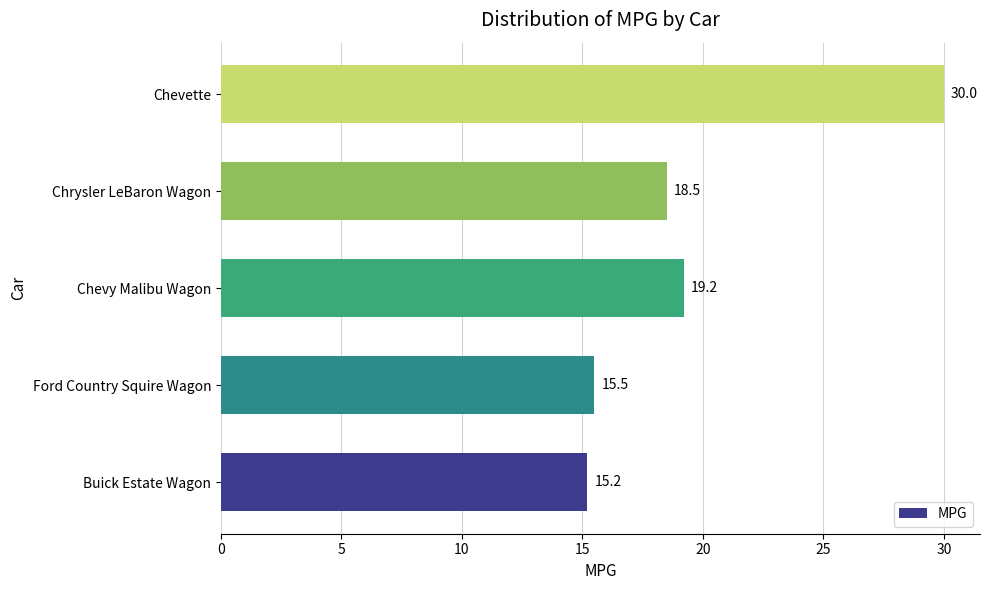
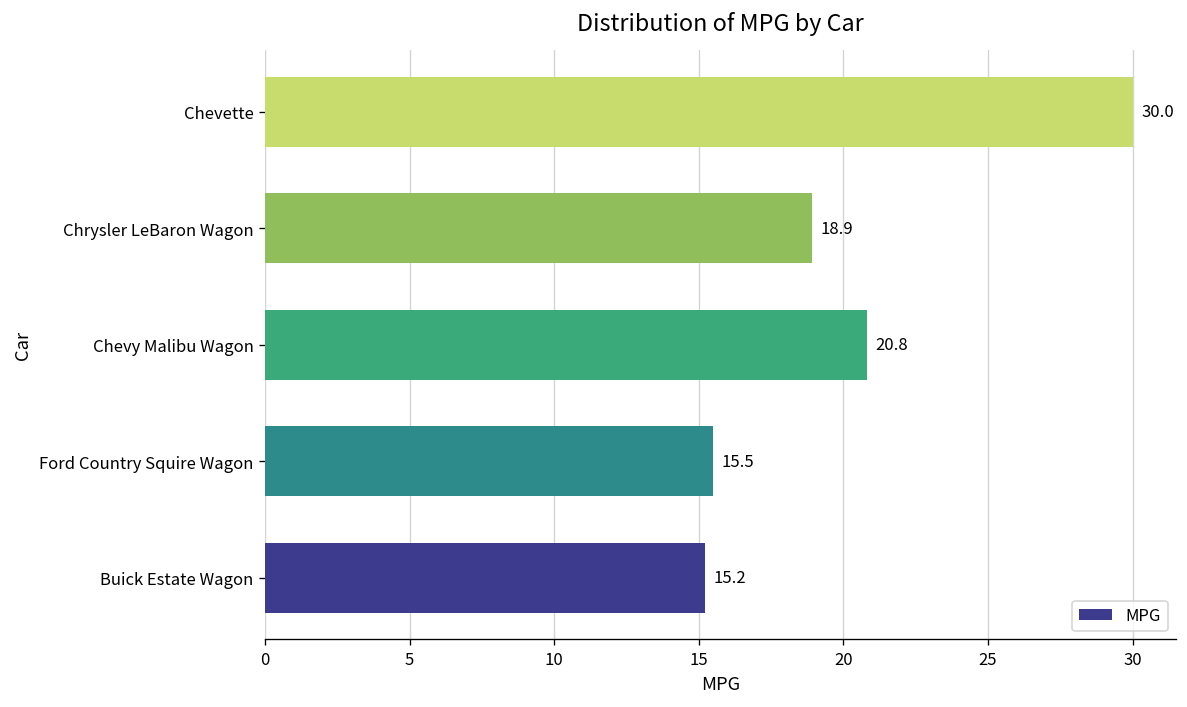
  {
    "Chevette": 30.0,
-   "Chrysler LeBaron Wagon": 18.5,
-   "Chevy Malibu Wagon": 19.2,
+   "Chrysler LeBaron Wagon": 18.9,
+   "Chevy Malibu Wagon": 20.8,
    "Ford Country Squire Wagon": 15.5,
    "Buick Estate Wagon": 15.2
  }
